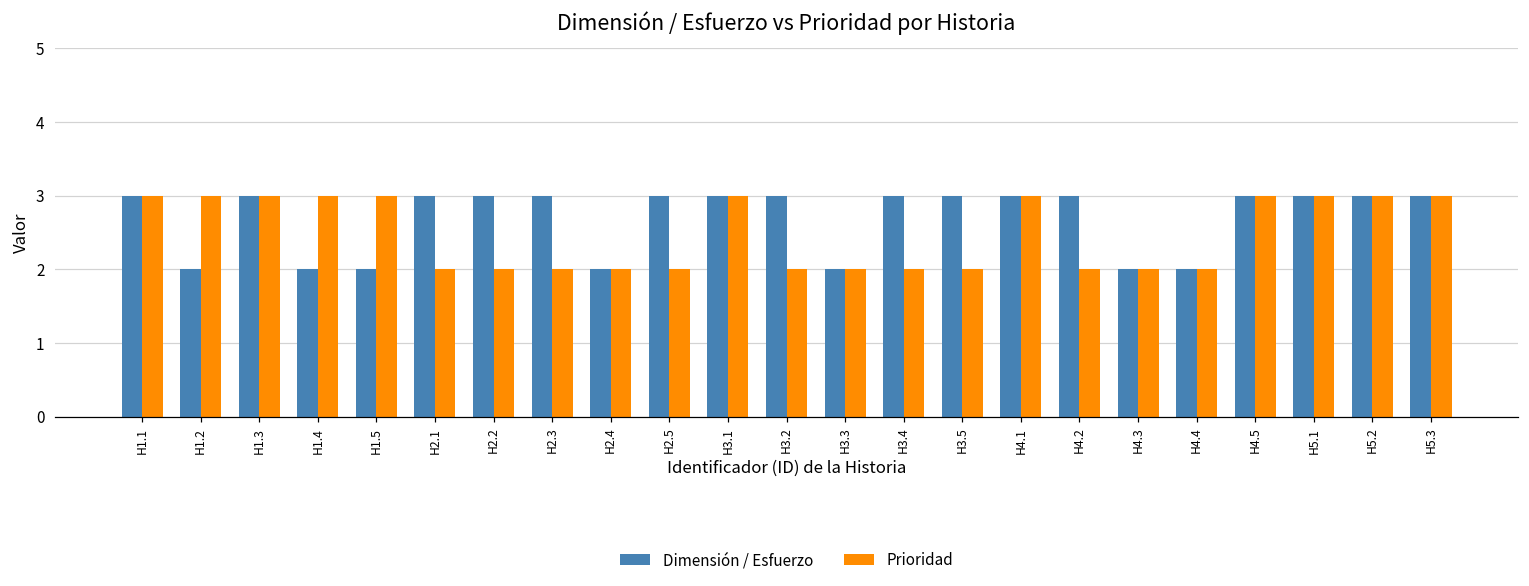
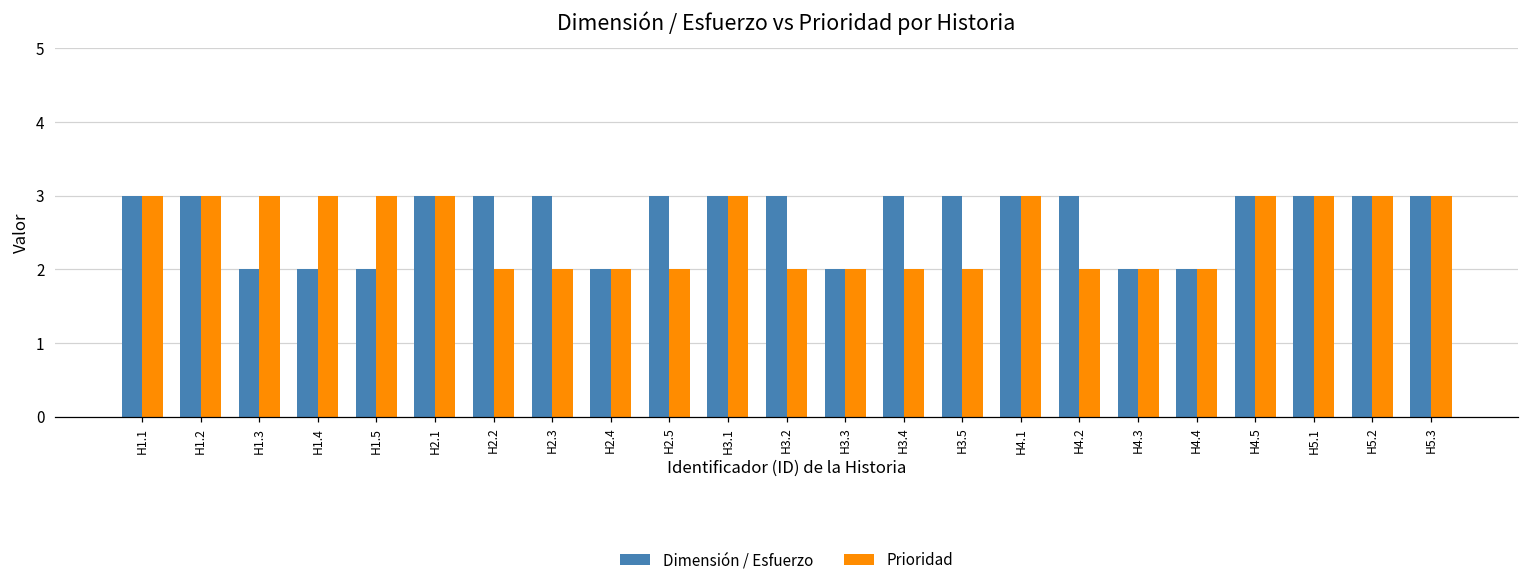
  {
    "Dimensión / Esfuerzo": {
      "H1.1": 3,
-     "H1.2": 2,
-     "H1.3": 3,
+     "H1.2": 3,
+     "H1.3": 2,
      "H1.4": 2,
      "H1.5": 2,
      "H2.1": 3,
      "H2.2": 3,
      "H2.3": 3,
      "H2.4": 2,
      "H2.5": 3,
      "H3.1": 3,
      "H3.2": 3,
      "H3.3": 2,
      "H3.4": 3,
      "H3.5": 3,
      "H4.1": 3,
      "H4.2": 3,
      "H4.3": 2,
      "H4.4": 2,
      "H4.5": 3,
      "H5.1": 3,
      "H5.2": 3,
      "H5.3": 3
    },
    "Prioridad": {
      "H1.1": 3,
      "H1.2": 3,
      "H1.3": 3,
      "H1.4": 3,
      "H1.5": 3,
-     "H2.1": 2,
+     "H2.1": 3,
      "H2.2": 2,
      "H2.3": 2,
      "H2.4": 2,
      "H2.5": 2,
      "H3.1": 3,
      "H3.2": 2,
      "H3.3": 2,
      "H3.4": 2,
      "H3.5": 2,
      "H4.1": 3,
      "H4.2": 2,
      "H4.3": 2,
      "H4.4": 2,
      "H4.5": 3,
      "H5.1": 3,
      "H5.2": 3,
      "H5.3": 3
    }
  }
